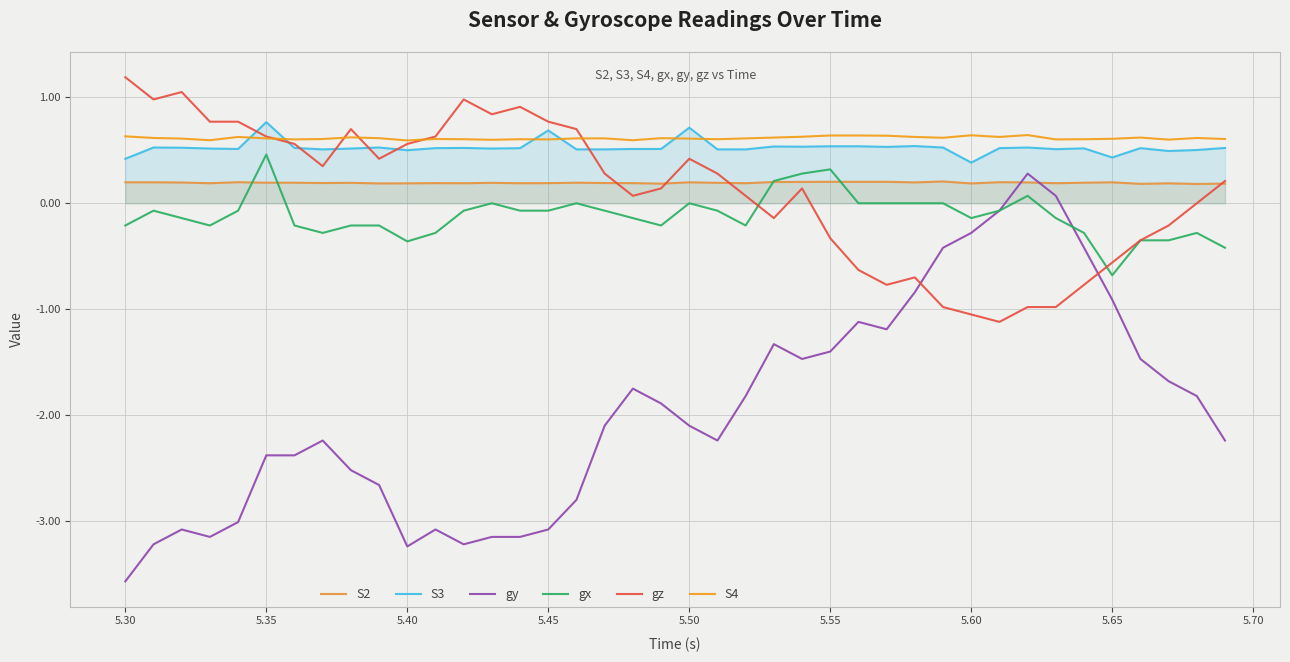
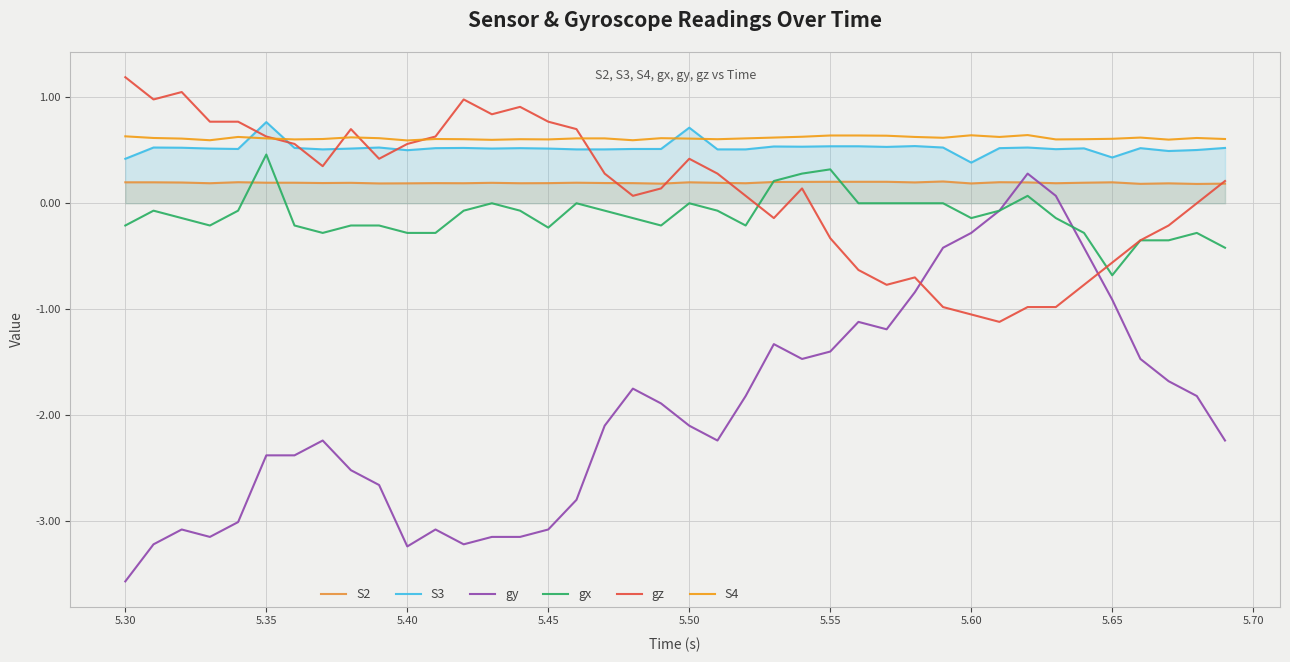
  {
    "S3": {
      "5.30": 0.42,
      "5.35": 0.77,
      "5.40": 0.50,
-     "5.45": 0.69,
+     "5.45": 0.52,
      "5.50": 0.71,
      "5.55": 0.54,
      "5.60": 0.38,
      "5.65": 0.43
    },
    "gy": {
      "5.30": -3.57,
      "5.35": -2.38,
      "5.40": -3.24,
      "5.45": -3.08,
      "5.50": -2.10,
      "5.55": -1.40,
      "5.60": -0.28,
      "5.65": -0.91
    },
    "gx": {
      "5.30": -0.21,
      "5.35": 0.46,
-     "5.40": -0.36,
-     "5.45": -0.07,
+     "5.40": -0.28,
+     "5.45": -0.23,
      "5.50": 0.00,
      "5.55": 0.32,
      "5.60": -0.14,
      "5.65": -0.68
    },
    "gz": {
      "5.30": 1.19,
      "5.40": 0.56,
      "5.45": 0.77,
      "5.50": 0.42,
      "5.55": -0.33,
      "5.60": -1.05,
      "5.65": -0.56
    }
  }
